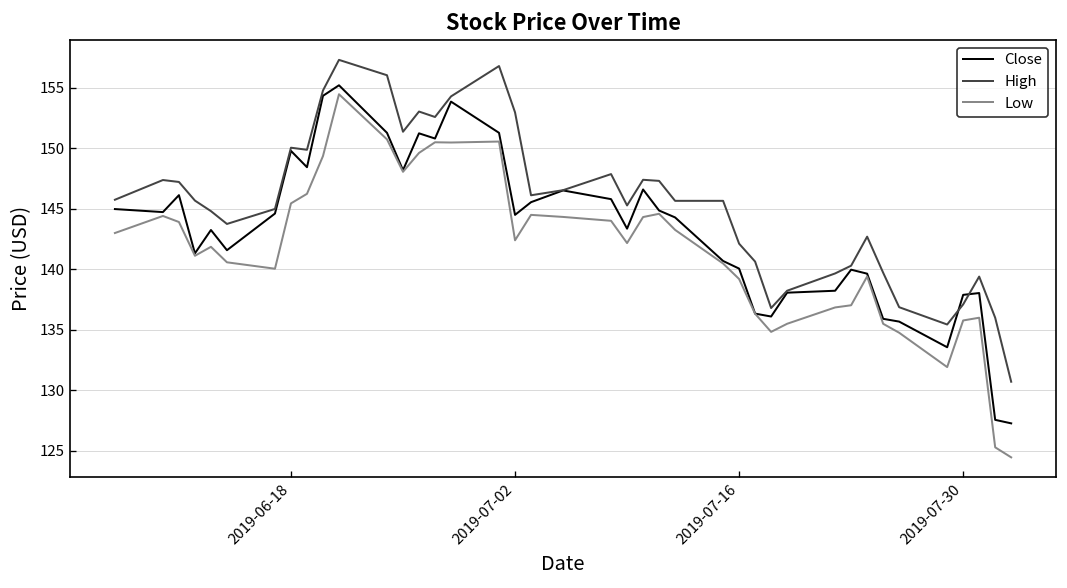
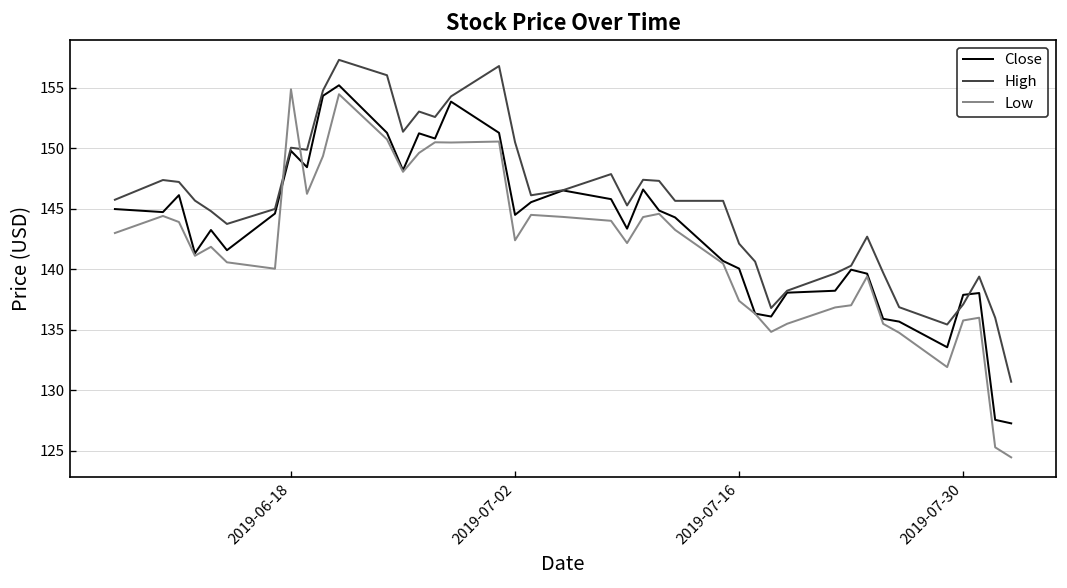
  {
    "Close": {
      "2019-06-18": 149.8,
      "2019-07-02": 144.5,
      "2019-07-16": 140.1,
      "2019-07-30": 137.9
    },
    "High": {
      "2019-06-18": 150.1,
-     "2019-07-02": 153.0,
+     "2019-07-02": 150.5,
      "2019-07-16": 142.1,
      "2019-07-30": 137.1
    },
    "Low": {
-     "2019-06-18": 145.4,
+     "2019-06-18": 154.9,
      "2019-07-02": 142.4,
-     "2019-07-16": 139.2,
+     "2019-07-16": 137.4,
      "2019-07-30": 135.8
    }
  }
